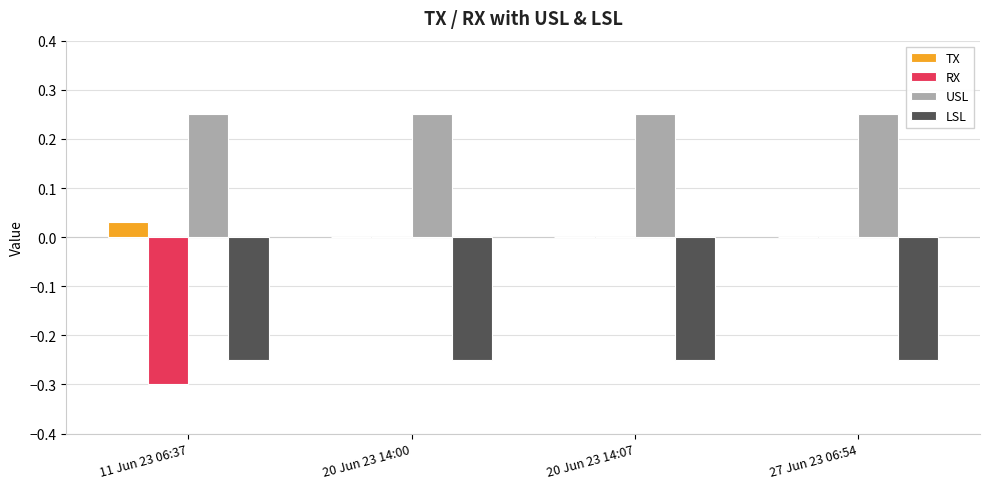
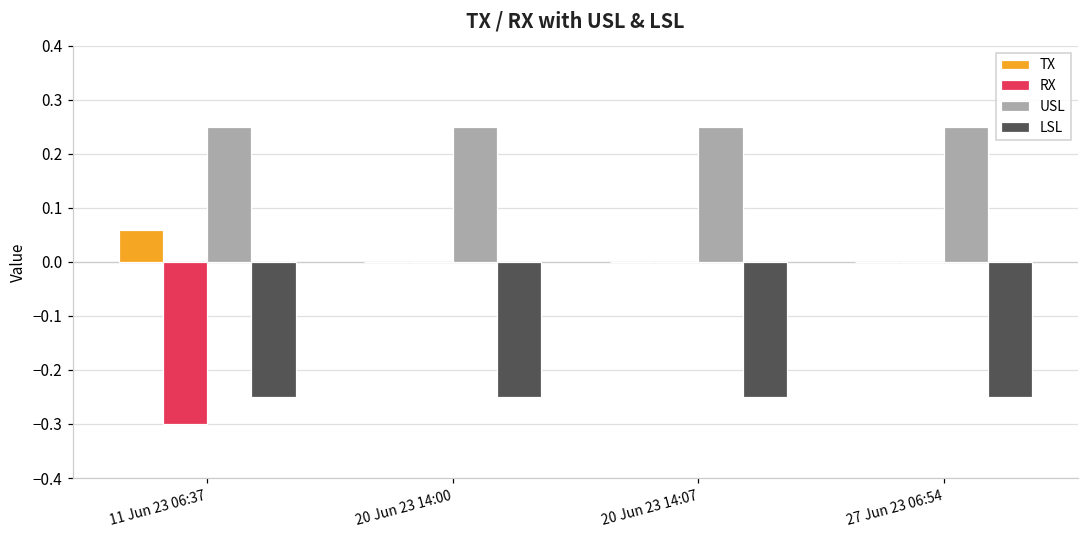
  {
    "TX": {
-     "11 Jun 23 06:37": 0.03,
+     "11 Jun 23 06:37": 0.06,
      "20 Jun 23 14:00": 0.00,
      "20 Jun 23 14:07": 0.00,
      "27 Jun 23 06:54": 0.00
    },
    "RX": {
      "11 Jun 23 06:37": -0.30,
      "20 Jun 23 14:00": 0.00,
      "20 Jun 23 14:07": 0.00,
      "27 Jun 23 06:54": 0.00
    },
    "USL": {
      "11 Jun 23 06:37": 0.25,
      "20 Jun 23 14:00": 0.25,
      "20 Jun 23 14:07": 0.25,
      "27 Jun 23 06:54": 0.25
    },
    "LSL": {
      "11 Jun 23 06:37": -0.25,
      "20 Jun 23 14:00": -0.25,
      "20 Jun 23 14:07": -0.25,
      "27 Jun 23 06:54": -0.25
    }
  }
